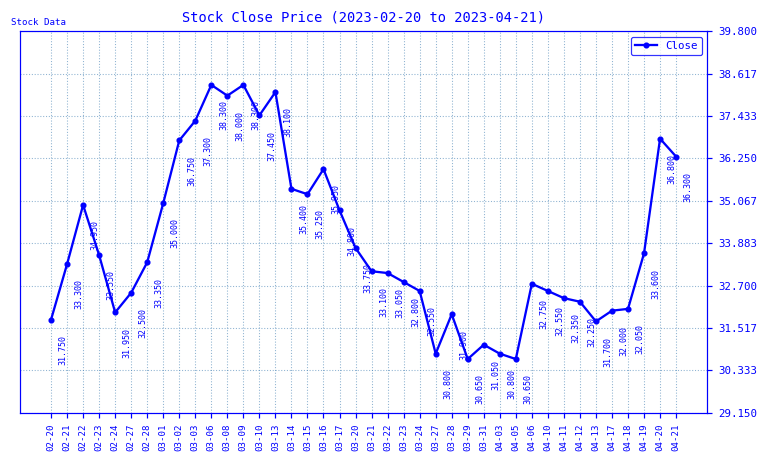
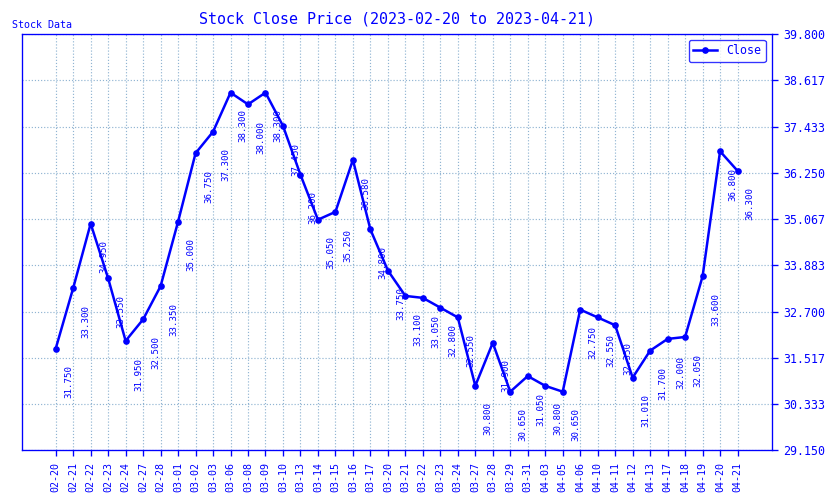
  {
    "02-20": 31.750,
    "02-21": 33.300,
    "02-22": 34.950,
    "02-23": 33.550,
    "02-24": 31.950,
    "02-27": 32.500,
    "02-28": 33.350,
    "03-01": 35.000,
    "03-02": 36.750,
    "03-03": 37.300,
    "03-06": 38.300,
    "03-08": 38.000,
-   "03-13": 38.100,
-   "03-14": 35.400,
+   "03-13": 36.200,
+   "03-14": 35.050,
    "03-15": 35.250,
-   "03-16": 35.950,
+   "03-16": 36.580,
    "03-21": 33.100,
    "03-22": 33.050,
    "03-23": 32.800,
    "03-24": 32.550,
    "03-27": 30.800,
    "03-29": 30.650,
    "03-31": 31.050,
    "04-03": 30.800,
    "04-05": 30.650,
    "04-06": 32.750,
    "04-10": 32.550,
-   "04-12": 32.250,
+   "04-12": 31.010,
    "04-13": 31.700,
    "04-17": 32.000,
    "04-18": 32.050,
    "04-19": 33.600,
    "04-21": 36.300
  }
